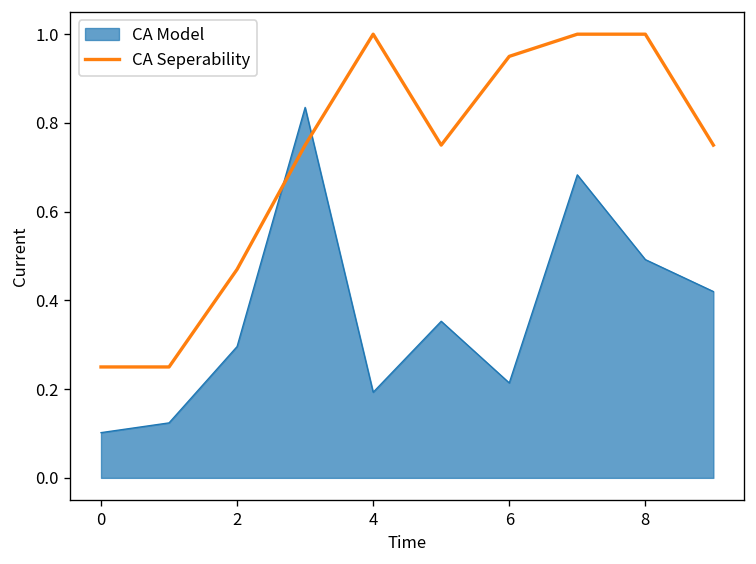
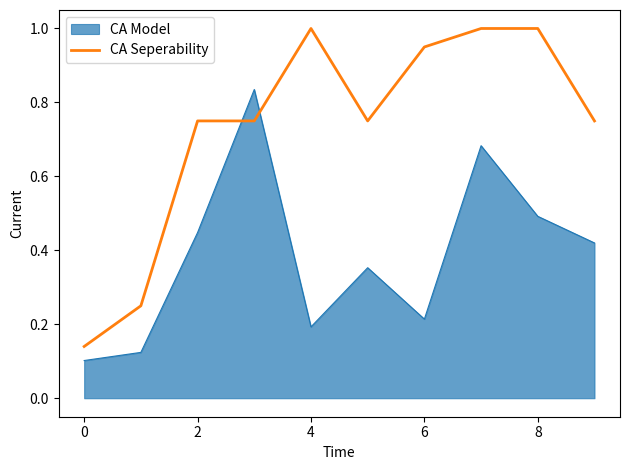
  {
    "CA Model": {
      "0": 0.10,
-     "2": 0.30,
+     "2": 0.45,
      "4": 0.19,
      "6": 0.21,
      "8": 0.49
    },
    "CA Seperability": {
-     "0": 0.25,
-     "2": 0.47,
+     "0": 0.14,
+     "2": 0.75,
      "4": 1.00,
      "6": 0.95,
      "8": 1.00
    }
  }
